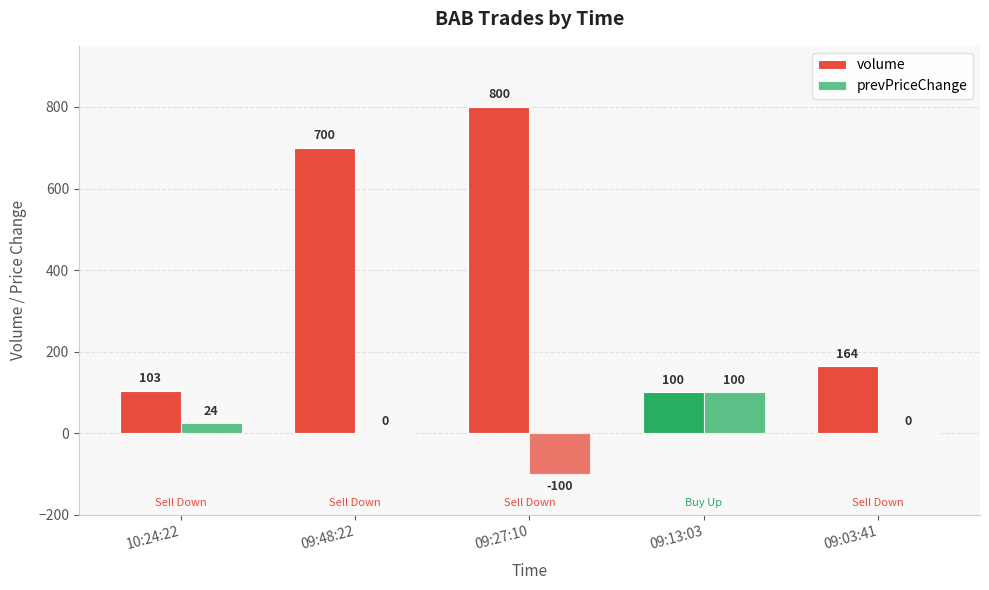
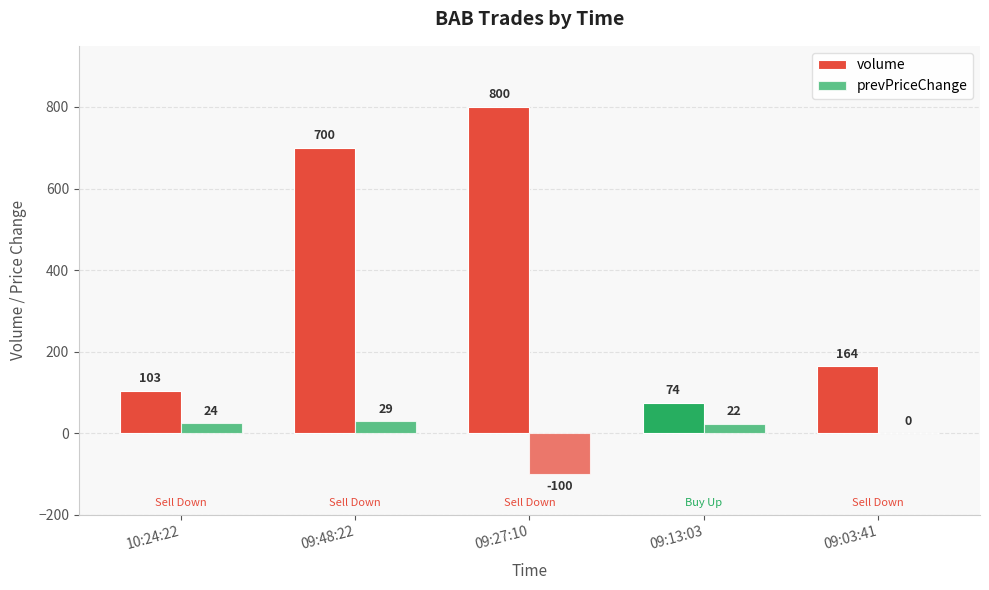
  {
    "volume": {
      "09:48:22": 700,
      "09:27:10": 800,
-     "09:13:03": 100,
+     "09:13:03": 74,
      "09:03:41": 164
    },
    "prevPriceChange": {
      "10:24:22": 24,
-     "09:48:22": 0,
+     "09:48:22": 29,
      "09:27:10": -100,
-     "09:13:03": 100,
+     "09:13:03": 22,
      "09:03:41": 0
    }
  }
